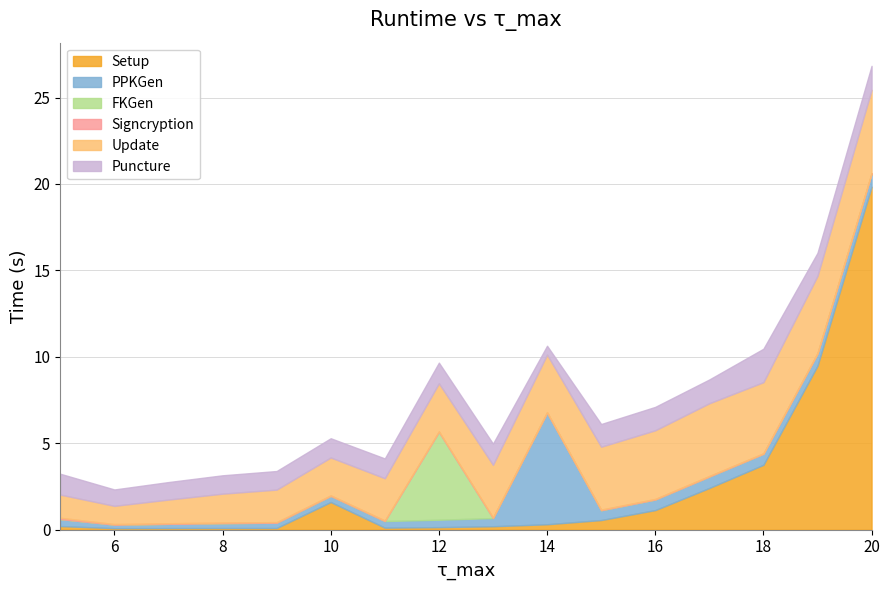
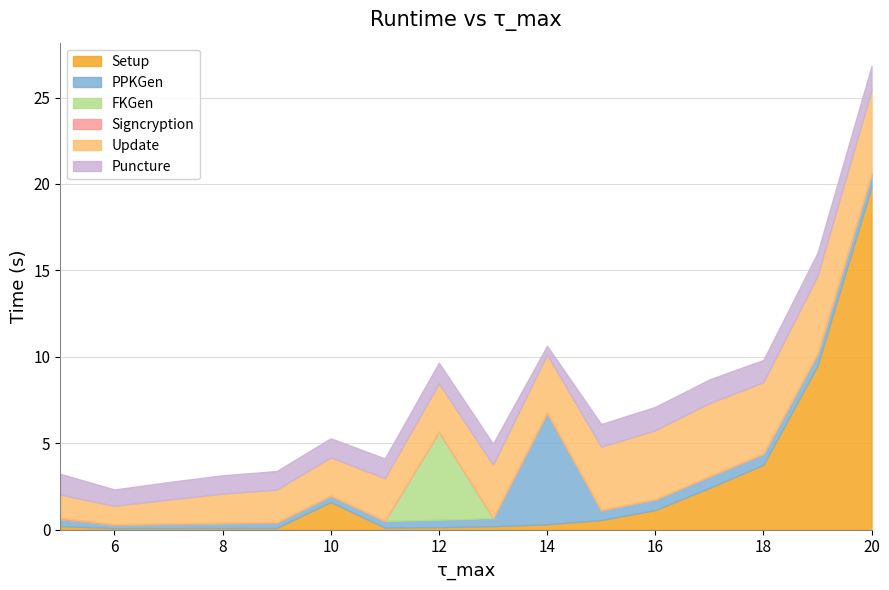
  {
    "Setup": {
      "10": 1.6,
      "12": 0.1,
      "14": 0.3,
      "16": 1.1,
      "18": 3.8,
      "20": 19.8
    },
    "PPKGen": {
      "12": 0.4
    },
    "Puncture": {
      "6": 0.9,
      "8": 1.1,
      "10": 1.1,
      "12": 1.2,
      "14": 0.5,
      "16": 1.4,
-     "18": 1.9,
+     "18": 1.3,
      "20": 1.4
    }
  }
